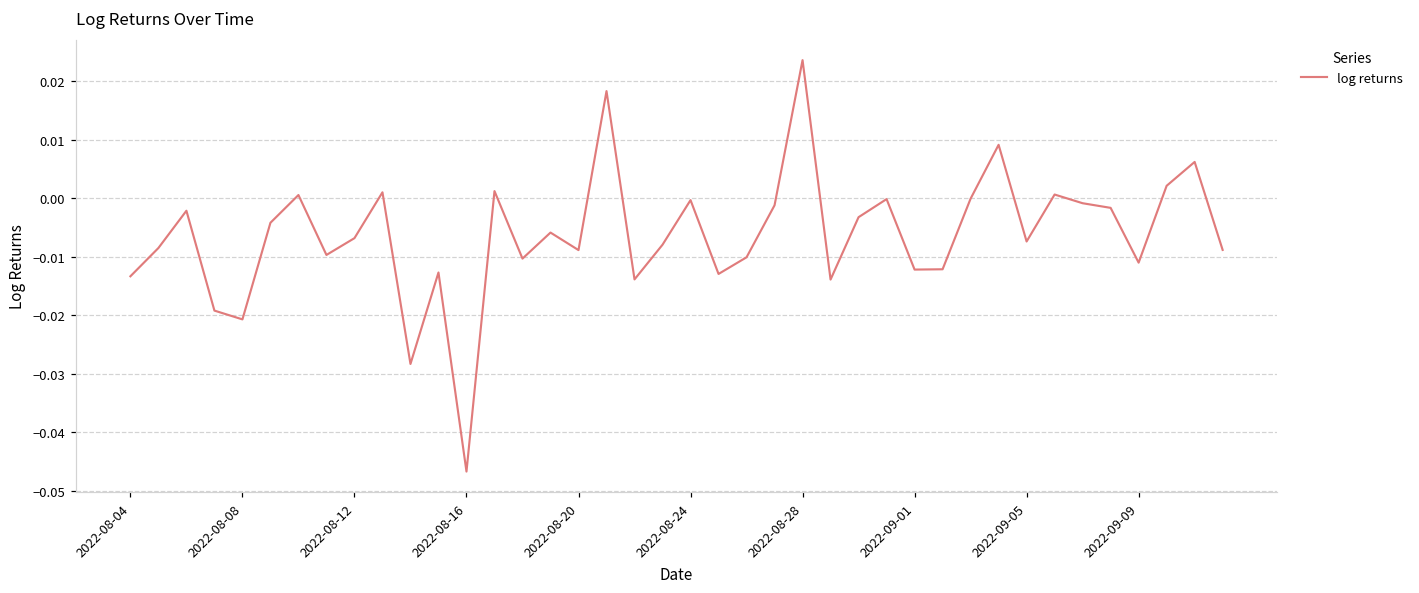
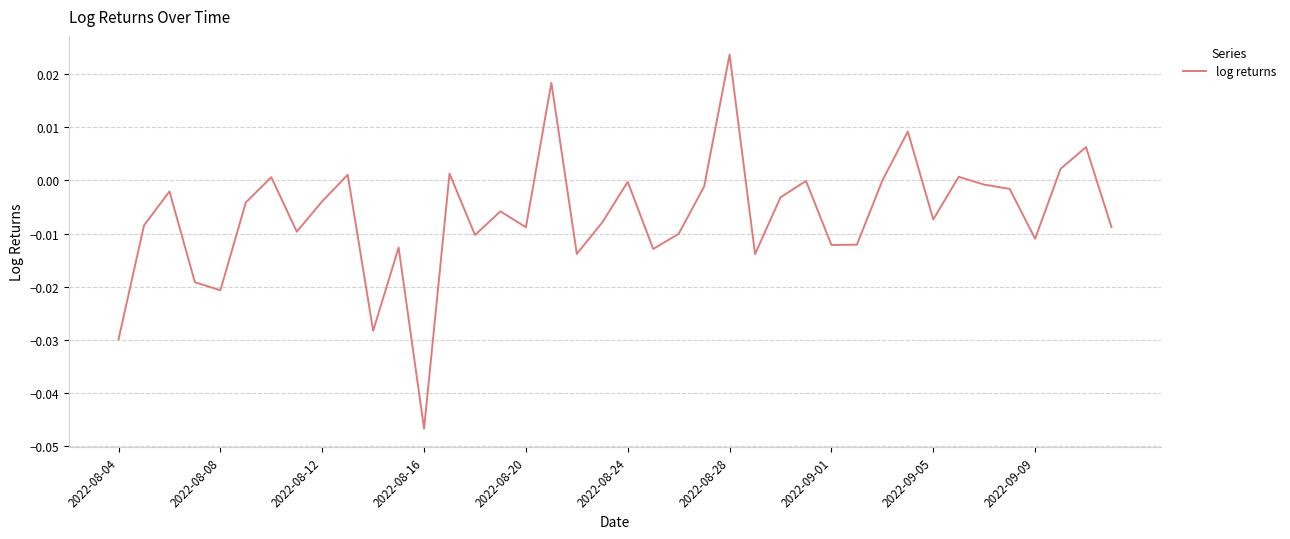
  {
-   "2022-08-04": -0.013,
+   "2022-08-04": -0.030,
    "2022-08-08": -0.021,
-   "2022-08-12": -0.007,
+   "2022-08-12": -0.004,
    "2022-08-16": -0.047,
    "2022-08-20": -0.009,
    "2022-08-24": 0.000,
    "2022-08-28": 0.024,
    "2022-09-01": -0.012,
    "2022-09-05": -0.007,
    "2022-09-09": -0.011
  }
